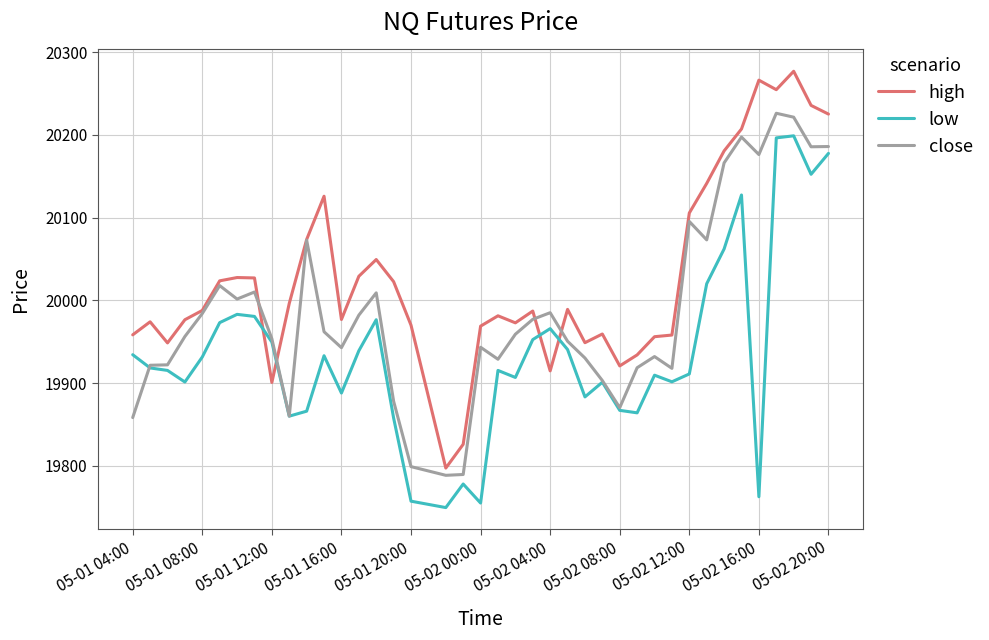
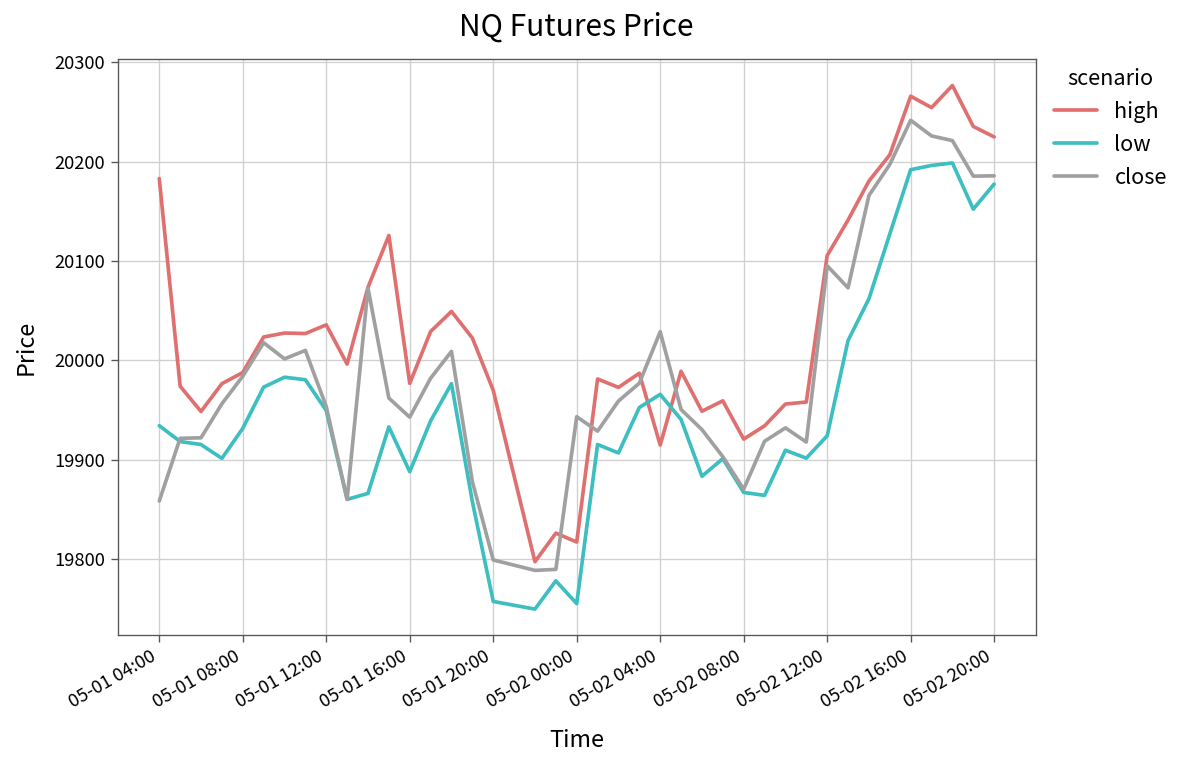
  {
    "high": {
-     "05-01 04:00": 19960,
+     "05-01 04:00": 20180,
      "05-01 08:00": 19990,
-     "05-01 12:00": 19900,
+     "05-01 12:00": 20040,
      "05-01 16:00": 19980,
      "05-01 20:00": 19970,
-     "05-02 00:00": 19970,
+     "05-02 00:00": 19820,
      "05-02 04:00": 19910,
      "05-02 08:00": 19920,
      "05-02 12:00": 20110,
      "05-02 16:00": 20270,
      "05-02 20:00": 20230
    },
    "low": {
      "05-01 04:00": 19930,
      "05-01 08:00": 19930,
      "05-01 12:00": 19950,
      "05-01 16:00": 19890,
      "05-01 20:00": 19760,
      "05-02 00:00": 19760,
      "05-02 04:00": 19970,
      "05-02 08:00": 19870,
-     "05-02 12:00": 19910,
-     "05-02 16:00": 19760,
+     "05-02 12:00": 19920,
+     "05-02 16:00": 20190,
      "05-02 20:00": 20180
    },
    "close": {
      "05-01 04:00": 19860,
      "05-01 08:00": 19980,
      "05-01 12:00": 19950,
      "05-01 16:00": 19940,
      "05-01 20:00": 19800,
      "05-02 00:00": 19940,
-     "05-02 04:00": 19990,
+     "05-02 04:00": 20030,
      "05-02 08:00": 19870,
      "05-02 12:00": 20100,
-     "05-02 16:00": 20180,
+     "05-02 16:00": 20240,
      "05-02 20:00": 20190
    }
  }
